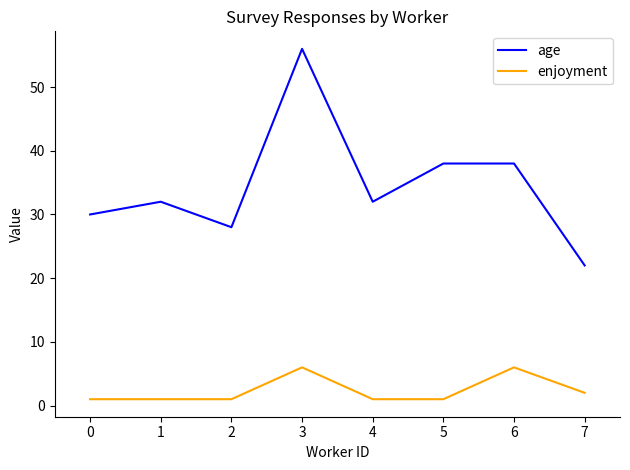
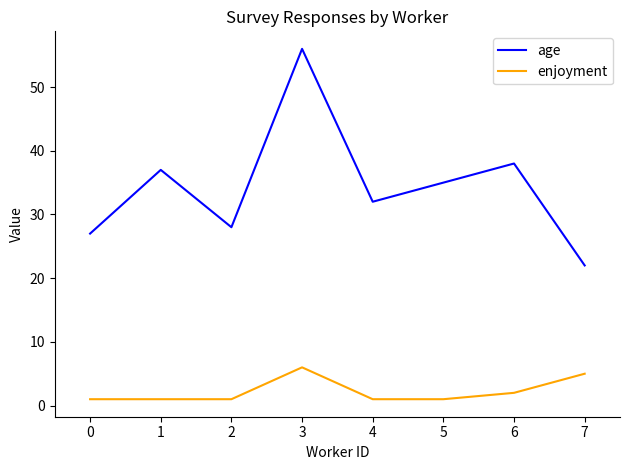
  {
    "age": {
-     "0": 30,
-     "1": 32,
+     "0": 27,
+     "1": 37,
      "2": 28,
      "3": 56,
      "4": 32,
-     "5": 38,
+     "5": 35,
      "6": 38,
      "7": 22
    },
    "enjoyment": {
      "0": 1,
      "1": 1,
      "2": 1,
      "3": 6,
      "4": 1,
      "5": 1,
-     "6": 6,
-     "7": 2
+     "6": 2,
+     "7": 5
    }
  }
